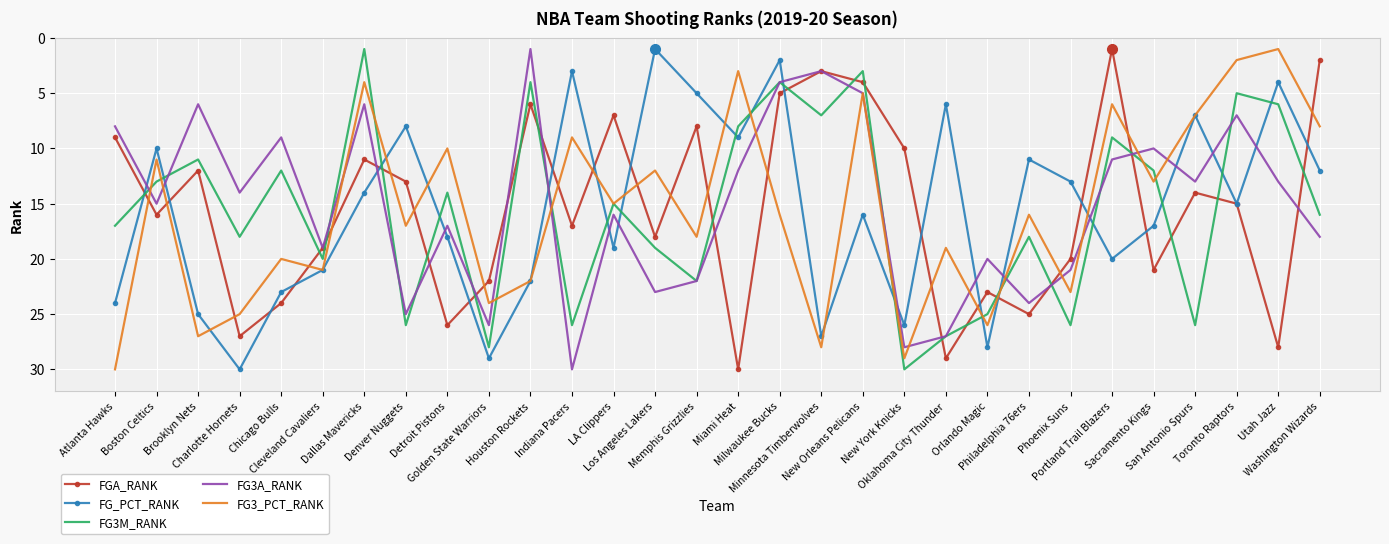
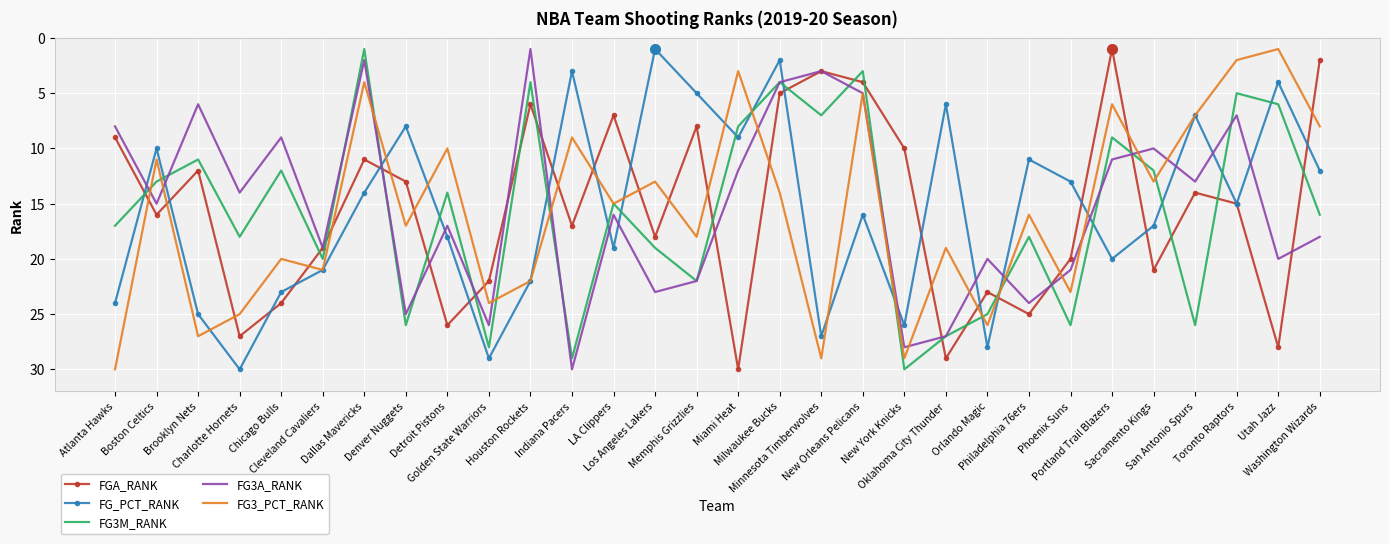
  {
    "FG3M_RANK": {
      "Atlanta Hawks": 17,
      "Boston Celtics": 13,
      "Brooklyn Nets": 11,
      "Charlotte Hornets": 18,
      "Chicago Bulls": 12,
      "Cleveland Cavaliers": 20,
      "Dallas Mavericks": 1,
      "Denver Nuggets": 26,
      "Detroit Pistons": 14,
      "Golden State Warriors": 28,
      "Houston Rockets": 4,
-     "Indiana Pacers": 26,
+     "Indiana Pacers": 29,
      "Los Angeles Lakers": 19,
      "Miami Heat": 8,
      "Minnesota Timberwolves": 7,
      "New Orleans Pelicans": 3,
      "New York Knicks": 30,
      "Orlando Magic": 25,
      "Philadelphia 76ers": 18,
      "Phoenix Suns": 26,
      "Portland Trail Blazers": 9,
      "Sacramento Kings": 12,
      "San Antonio Spurs": 26,
      "Toronto Raptors": 5,
      "Utah Jazz": 6,
      "Washington Wizards": 16
    },
    "FG3A_RANK": {
      "Atlanta Hawks": 8,
      "Boston Celtics": 15,
      "Brooklyn Nets": 6,
      "Charlotte Hornets": 14,
      "Chicago Bulls": 9,
-     "Dallas Mavericks": 6,
+     "Dallas Mavericks": 2,
      "Denver Nuggets": 25,
      "Detroit Pistons": 17,
      "Golden State Warriors": 26,
      "Houston Rockets": 1,
      "Indiana Pacers": 30,
      "LA Clippers": 16,
      "Los Angeles Lakers": 23,
      "Miami Heat": 12,
      "New York Knicks": 28,
      "Orlando Magic": 20,
      "Philadelphia 76ers": 24,
      "Phoenix Suns": 21,
      "Portland Trail Blazers": 11,
      "Sacramento Kings": 10,
      "San Antonio Spurs": 13,
      "Toronto Raptors": 7,
-     "Utah Jazz": 13,
+     "Utah Jazz": 20,
      "Washington Wizards": 18
    },
    "FG3_PCT_RANK": {
      "Atlanta Hawks": 30,
      "Boston Celtics": 11,
      "Brooklyn Nets": 27,
      "Charlotte Hornets": 25,
      "Chicago Bulls": 20,
      "Dallas Mavericks": 4,
      "Denver Nuggets": 17,
      "Detroit Pistons": 10,
      "Golden State Warriors": 24,
      "Indiana Pacers": 9,
-     "Los Angeles Lakers": 12,
+     "Los Angeles Lakers": 13,
      "Memphis Grizzlies": 18,
      "Miami Heat": 3,
-     "Milwaukee Bucks": 16,
-     "Minnesota Timberwolves": 28,
+     "Milwaukee Bucks": 14,
+     "Minnesota Timberwolves": 29,
      "New York Knicks": 29,
      "Oklahoma City Thunder": 19,
      "Orlando Magic": 26,
      "Philadelphia 76ers": 16,
      "Phoenix Suns": 23,
      "Portland Trail Blazers": 6,
      "Sacramento Kings": 13,
      "Toronto Raptors": 2,
      "Utah Jazz": 1,
      "Washington Wizards": 8
    }
  }
